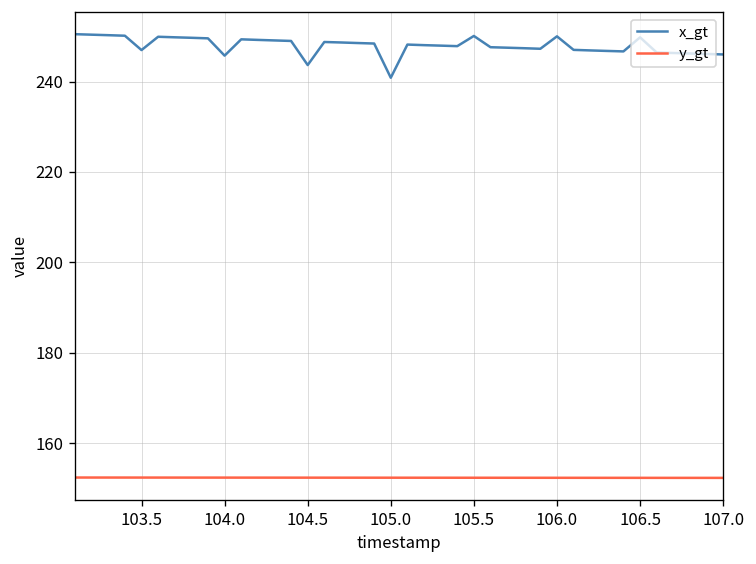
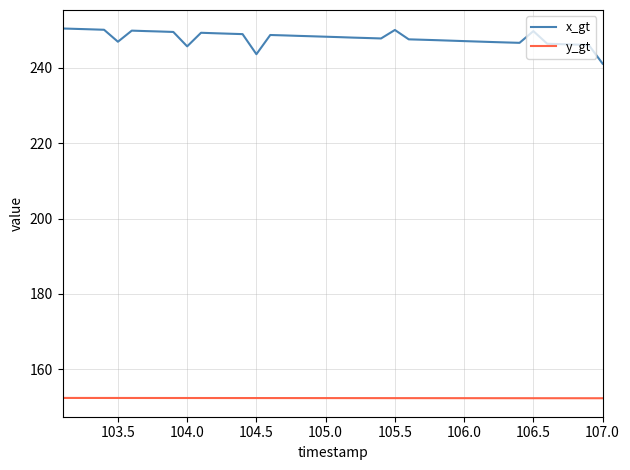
  {
    "x_gt": {
      "103.5": 247,
      "104.0": 246,
      "104.5": 244,
-     "105.0": 241,
+     "105.0": 248,
      "105.5": 250,
-     "106.0": 250,
-     "107.0": 246
+     "106.0": 247,
+     "107.0": 241
    },
    "y_gt": {
      "103.5": 152,
      "104.0": 152,
      "104.5": 152,
      "105.0": 152,
      "105.5": 152,
      "106.0": 152,
      "106.5": 152,
      "107.0": 152
    }
  }
